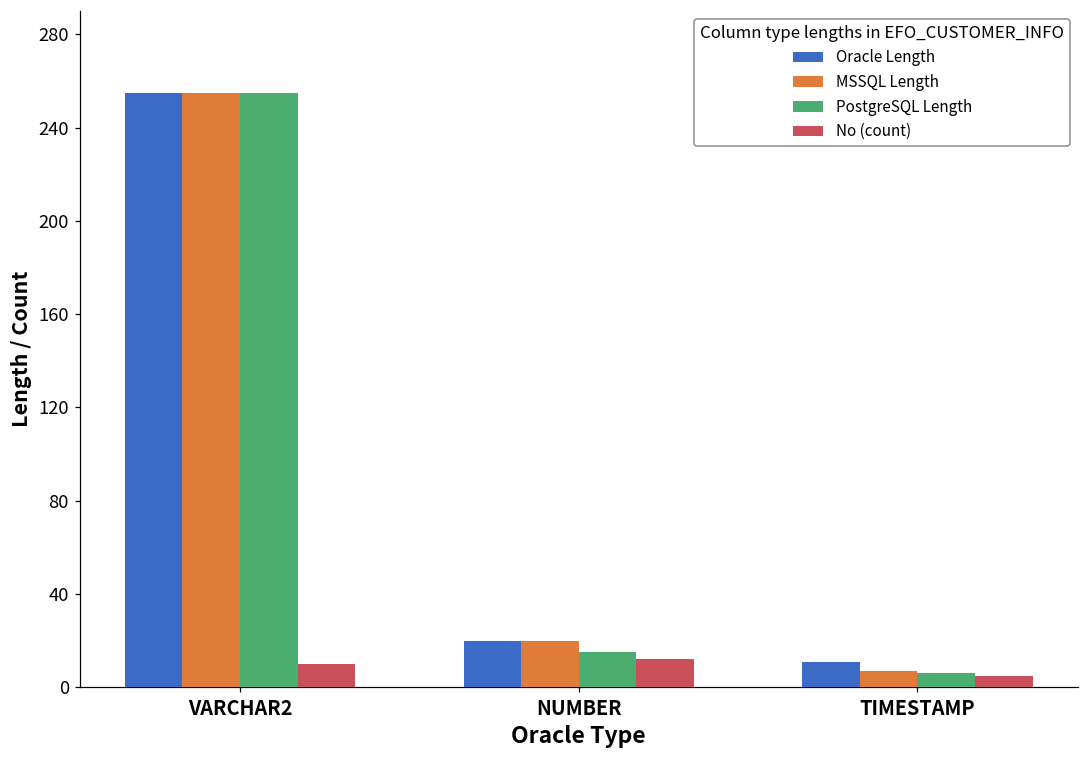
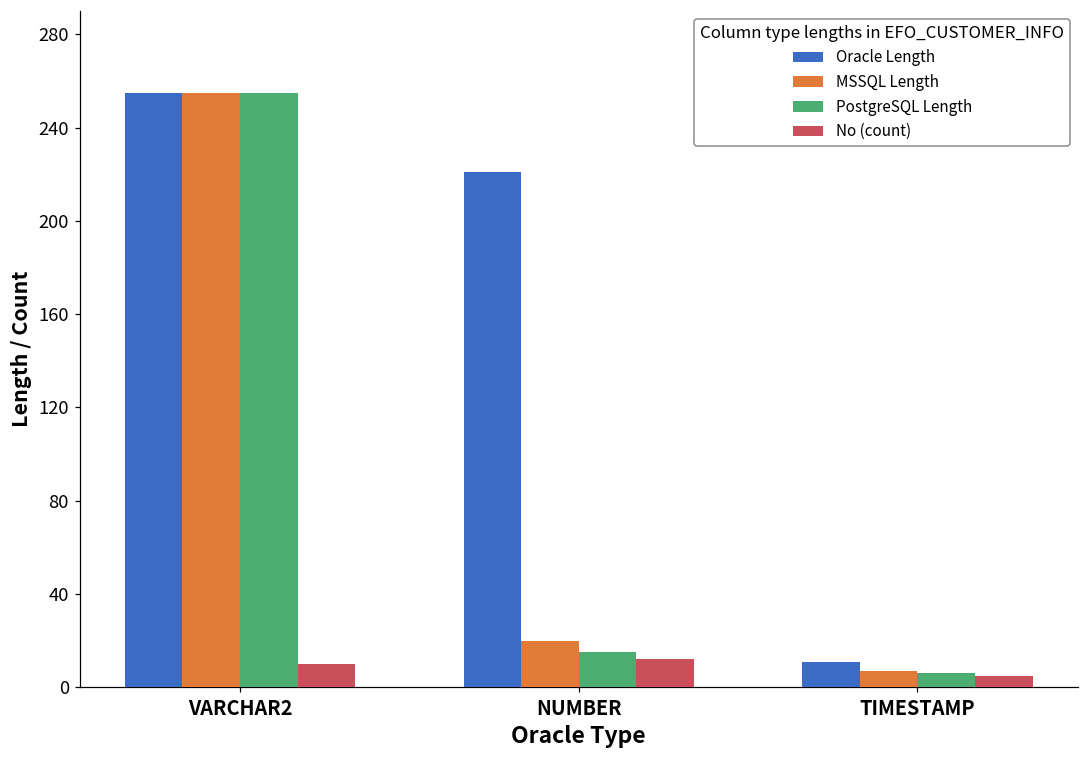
  {
    "Oracle Length": {
      "VARCHAR2": 255,
-     "NUMBER": 20,
+     "NUMBER": 221,
      "TIMESTAMP": 11
    },
    "PostgreSQL Length": {
      "VARCHAR2": 255,
      "NUMBER": 15,
      "TIMESTAMP": 6
    }
  }
